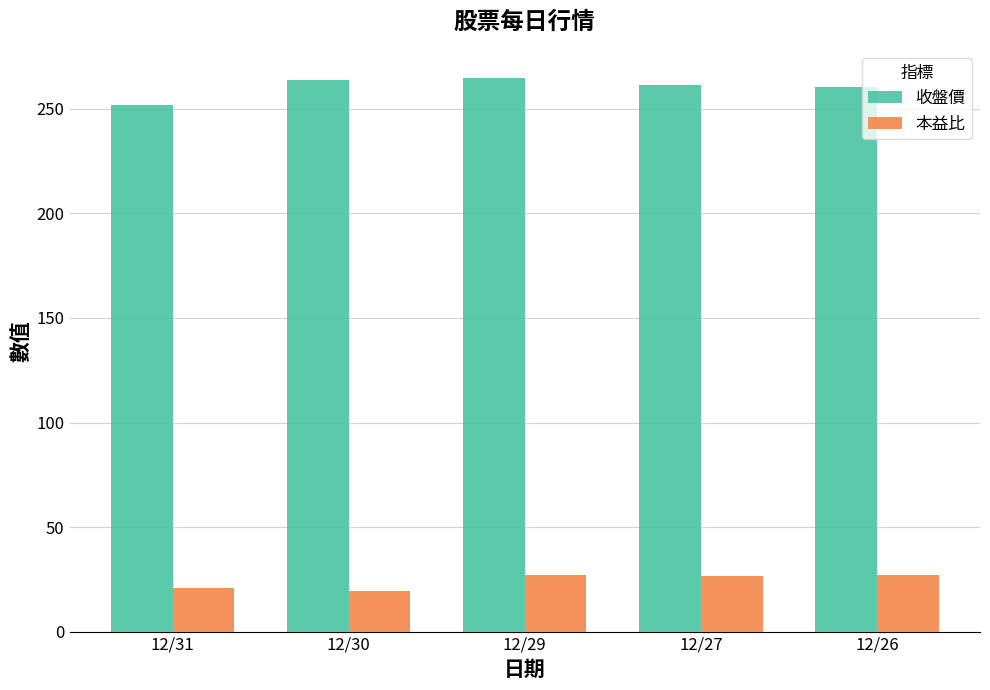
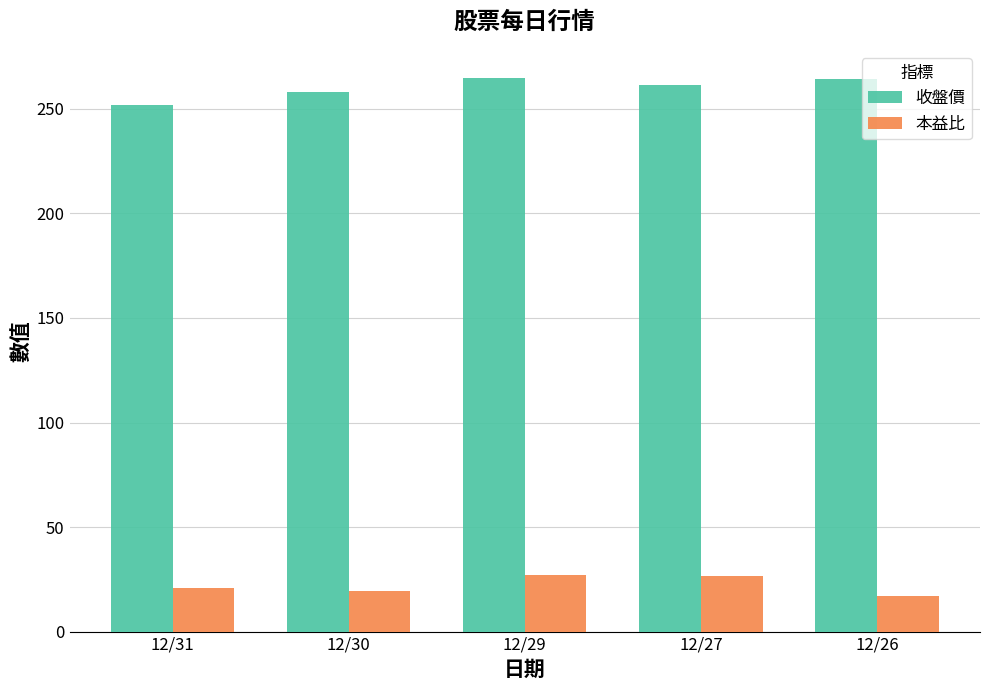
  {
    "收盤價": {
      "12/31": 252,
-     "12/30": 264,
+     "12/30": 258,
      "12/29": 265,
      "12/27": 262,
-     "12/26": 260
+     "12/26": 265
    },
    "本益比": {
      "12/31": 21,
      "12/30": 19,
      "12/29": 27,
      "12/27": 27,
-     "12/26": 27
+     "12/26": 17
    }
  }
